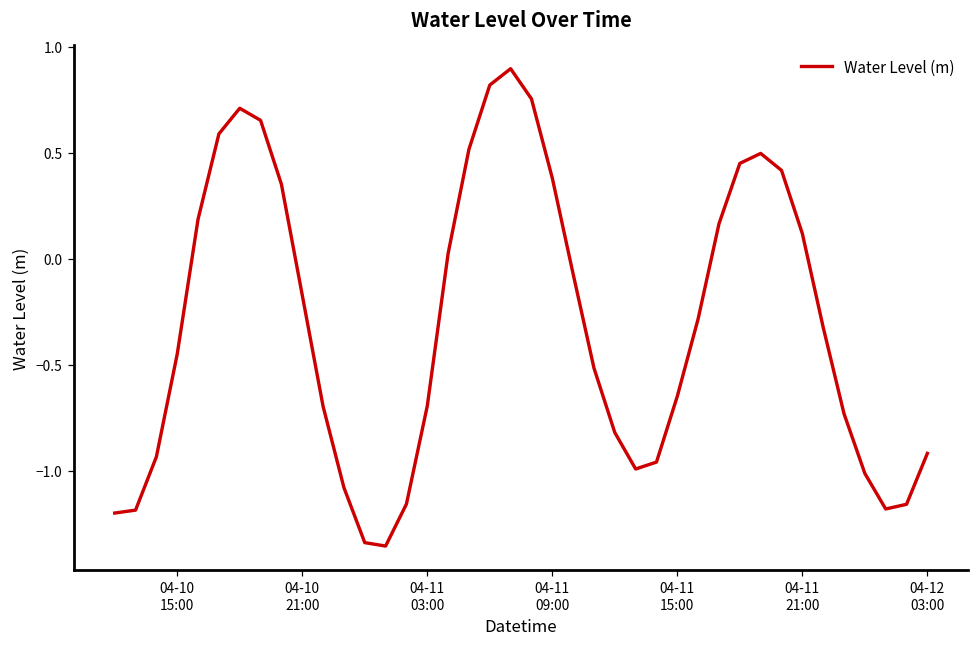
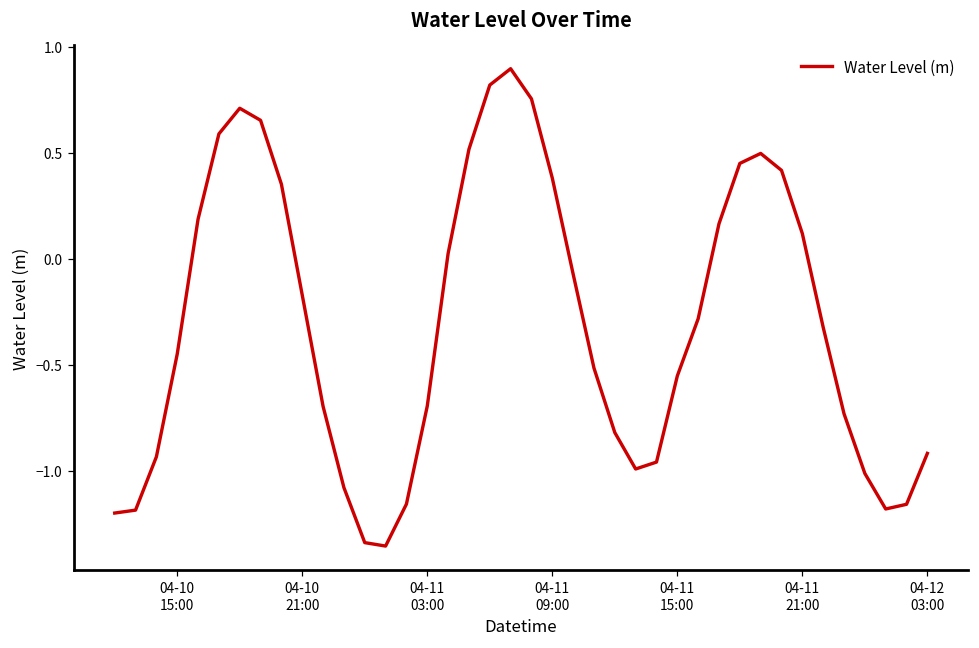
  {
    "04-10 15:00": -0.45,
    "04-10 21:00": -0.17,
    "04-11 03:00": -0.69,
    "04-11 09:00": 0.38,
-   "04-11 15:00": -0.65,
+   "04-11 15:00": -0.55,
    "04-11 21:00": 0.12,
    "04-12 03:00": -0.92
  }
